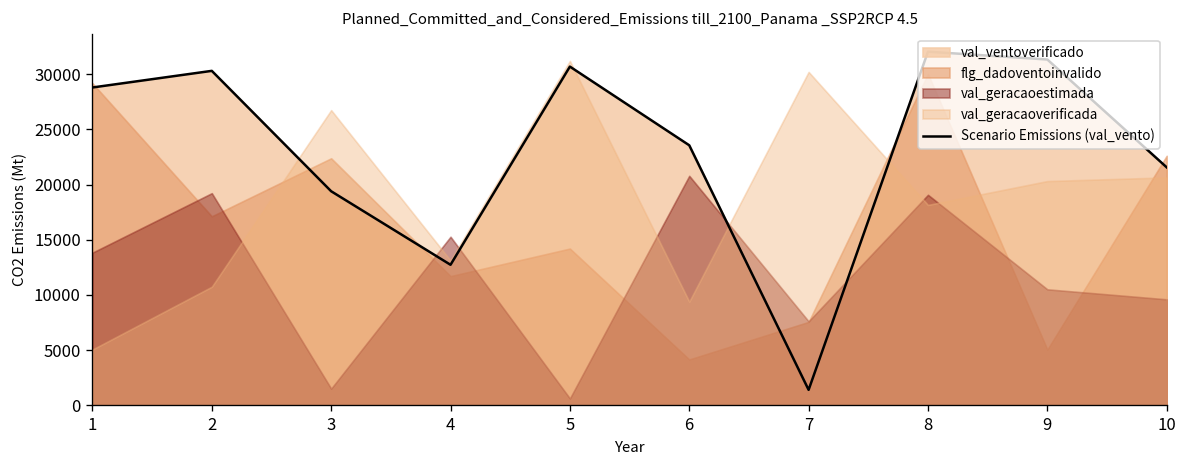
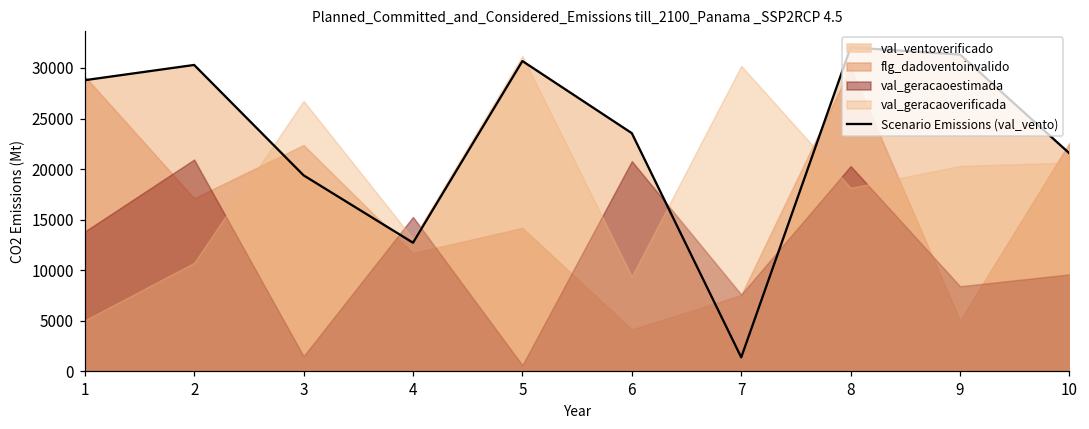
  {
    "val_geracaoestimada": {
      "1": 14000,
-     "2": 19000,
+     "2": 21000,
      "3": 2000,
      "4": 15000,
      "5": 1000,
      "6": 21000,
-     "8": 19000,
-     "9": 11000,
+     "8": 20000,
+     "9": 8000,
      "10": 10000
    }
  }
